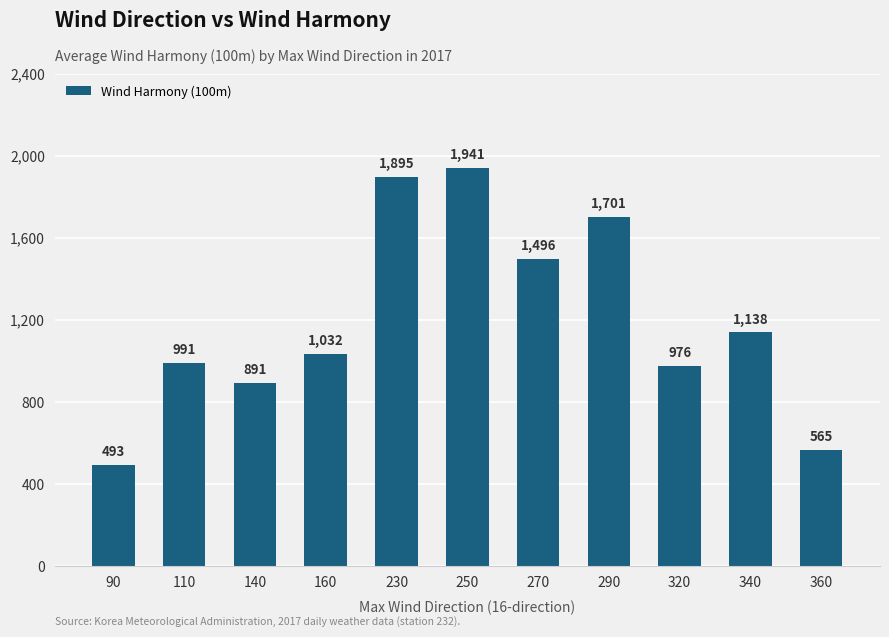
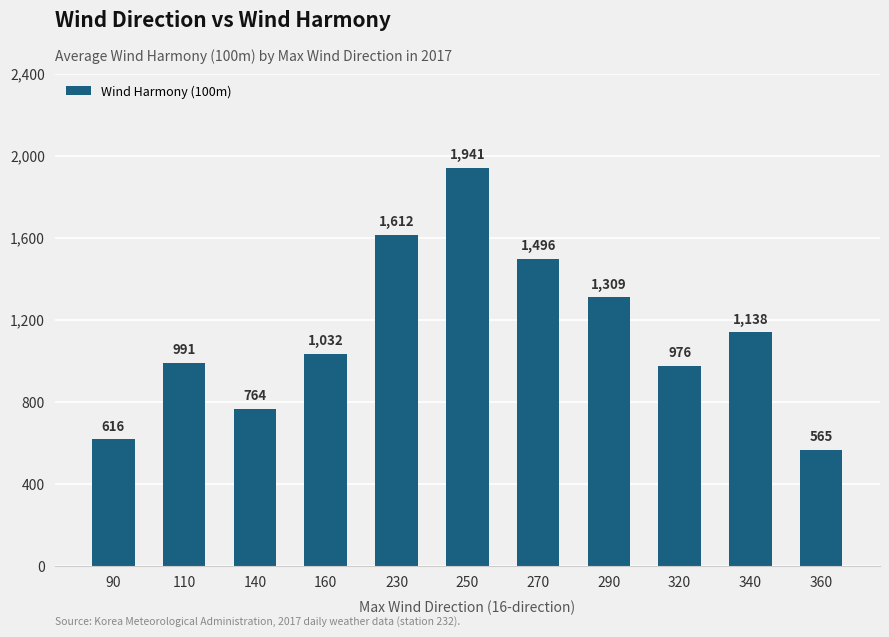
  {
-   "90": "493",
+   "90": "616",
    "110": "991",
-   "140": "891",
+   "140": "764",
    "160": "1,032",
-   "230": "1,895",
+   "230": "1,612",
    "250": "1,941",
    "270": "1,496",
-   "290": "1,701",
+   "290": "1,309",
    "320": "976",
    "340": "1,138",
    "360": "565"
  }
